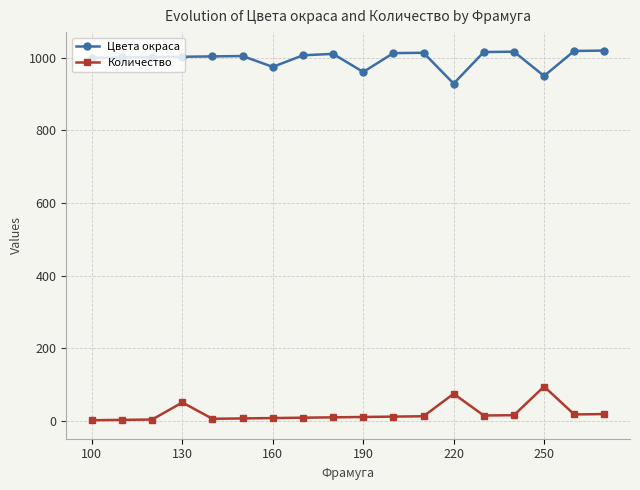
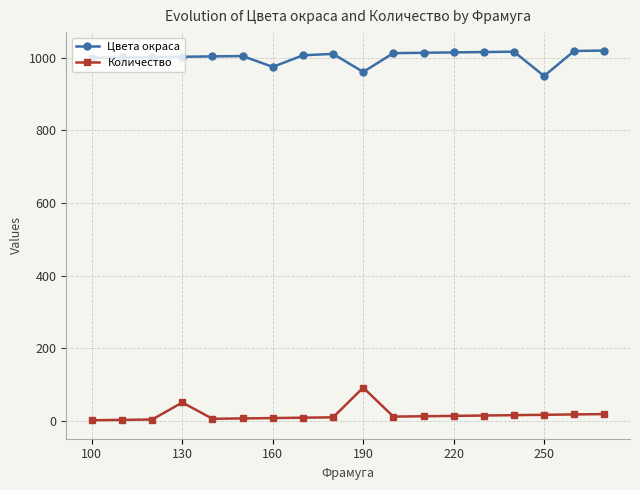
  {
    "Цвета окраса": {
      "160": 980,
      "190": 960,
-     "220": 930,
+     "220": 1020,
      "250": 950
    },
    "Количество": {
      "100": 0,
      "130": 50,
      "160": 10,
-     "190": 10,
-     "220": 70,
-     "250": 90
+     "190": 90,
+     "220": 10,
+     "250": 20
    }
  }
